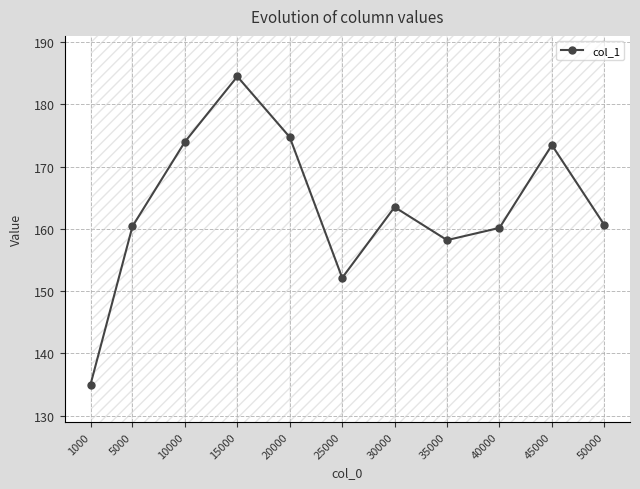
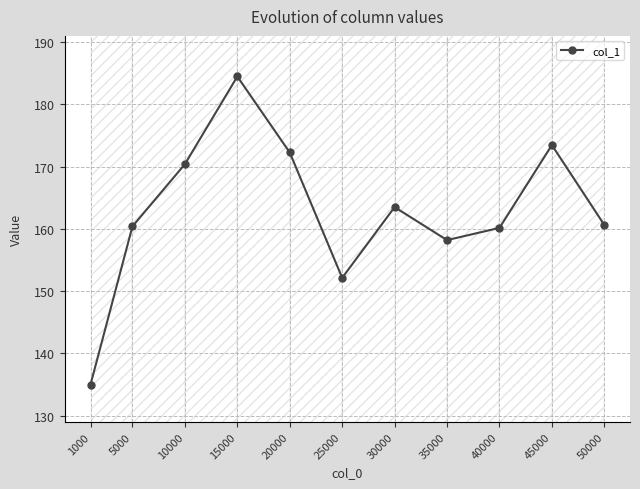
  {
    "col_1": {
      "1000": 135,
      "5000": 160,
-     "10000": 174,
+     "10000": 170,
      "15000": 184,
-     "20000": 175,
+     "20000": 172,
      "25000": 152,
      "30000": 164,
      "35000": 158,
      "40000": 160,
      "45000": 173,
      "50000": 161
    }
  }
